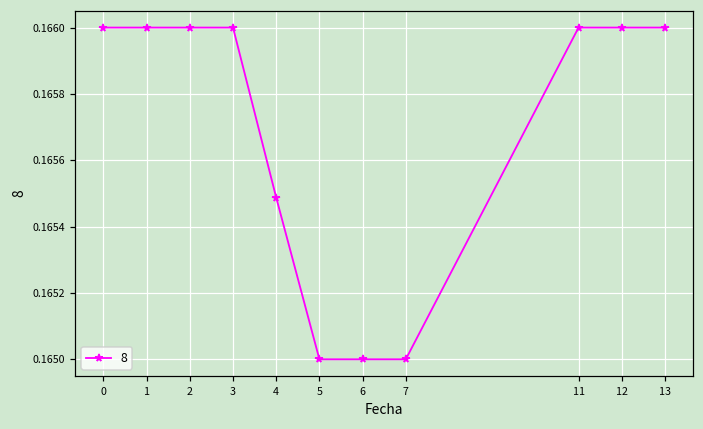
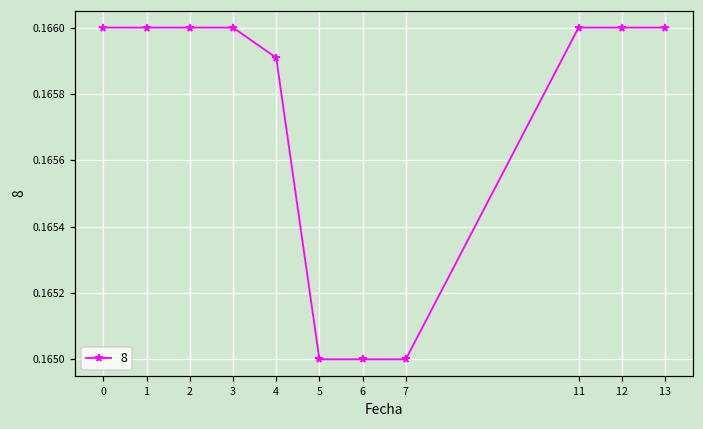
  {
    "0": 0.16600,
    "1": 0.16600,
    "2": 0.16600,
    "3": 0.16600,
-   "4": 0.16549,
+   "4": 0.16591,
    "5": 0.16500,
    "6": 0.16500,
    "7": 0.16500,
    "11": 0.16600,
    "12": 0.16600,
    "13": 0.16600
  }
